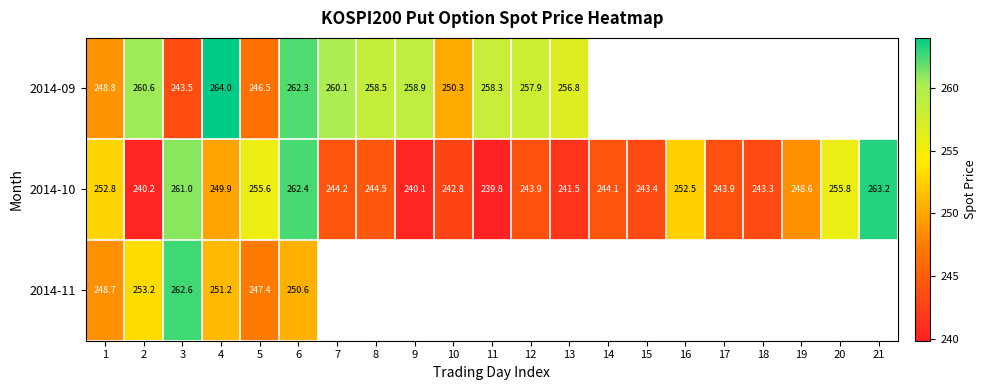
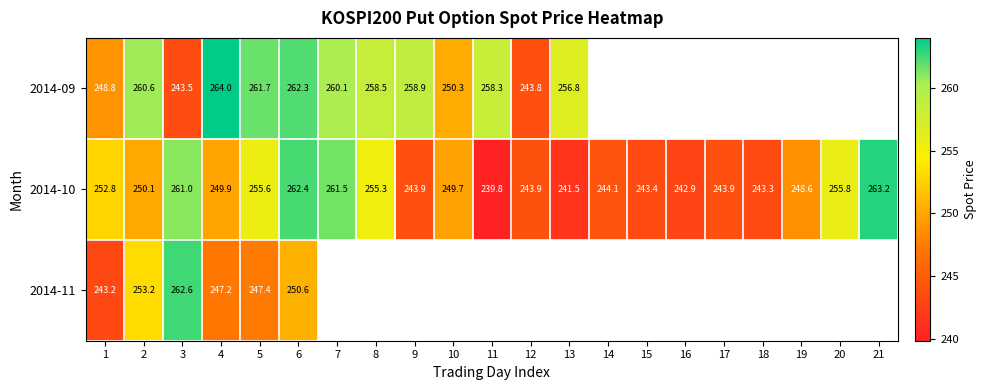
  {
    "2014-09": {
      "1": 248.8,
      "2": 260.6,
      "3": 243.5,
      "4": 264.0,
-     "5": 246.5,
+     "5": 261.7,
      "6": 262.3,
      "7": 260.1,
      "8": 258.5,
      "9": 258.9,
      "10": 250.3,
      "11": 258.3,
-     "12": 257.9,
+     "12": 243.8,
      "13": 256.8
    },
    "2014-10": {
      "1": 252.8,
-     "2": 240.2,
+     "2": 250.1,
      "3": 261.0,
      "4": 249.9,
      "5": 255.6,
      "6": 262.4,
-     "7": 244.2,
-     "8": 244.5,
-     "9": 240.1,
-     "10": 242.8,
+     "7": 261.5,
+     "8": 255.3,
+     "9": 243.9,
+     "10": 249.7,
      "11": 239.8,
      "12": 243.9,
      "13": 241.5,
      "14": 244.1,
      "15": 243.4,
-     "16": 252.5,
+     "16": 242.9,
      "17": 243.9,
      "18": 243.3,
      "19": 248.6,
      "20": 255.8,
      "21": 263.2
    },
    "2014-11": {
-     "1": 248.7,
+     "1": 243.2,
      "2": 253.2,
      "3": 262.6,
-     "4": 251.2,
+     "4": 247.2,
      "5": 247.4,
      "6": 250.6
    }
  }
